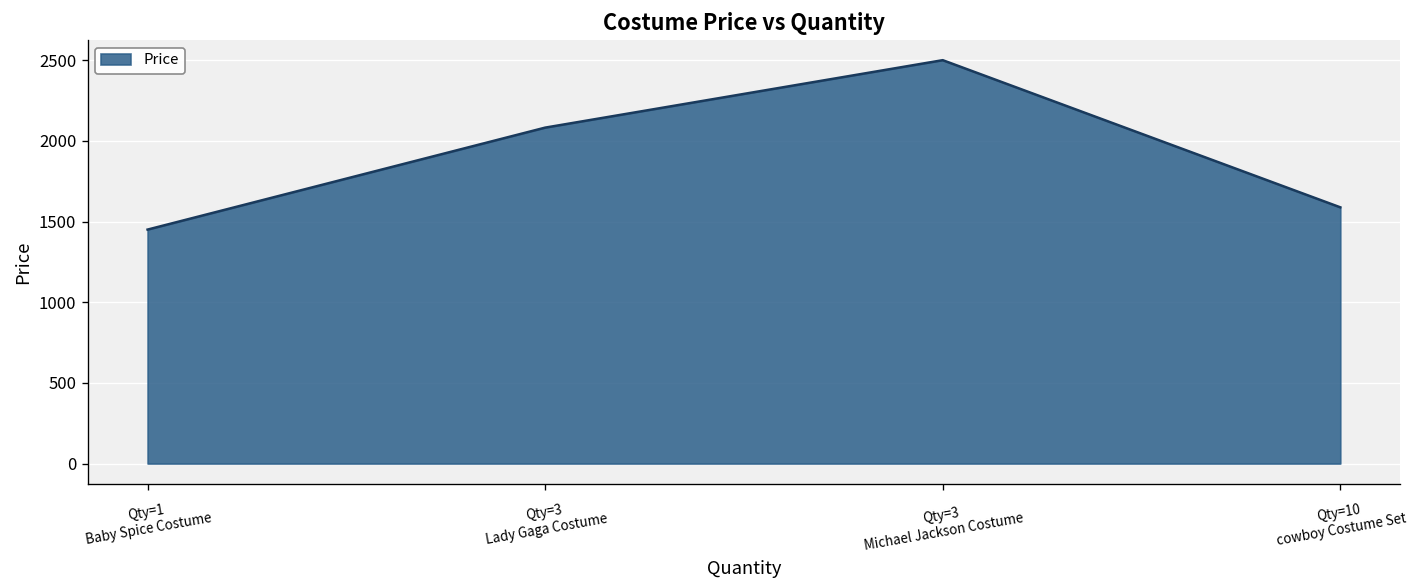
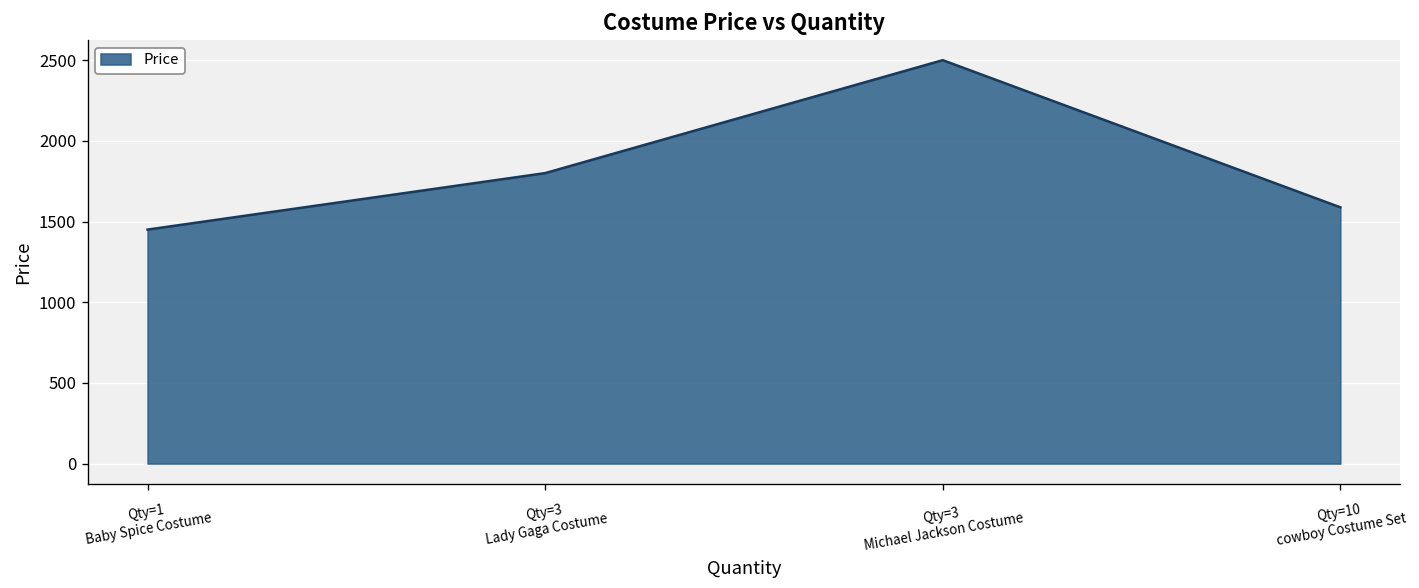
  {
    "Qty=1 Baby Spice Costume": 1450,
-   "Qty=3 Lady Gaga Costume": 2080,
+   "Qty=3 Lady Gaga Costume": 1800,
    "Qty=3 Michael Jackson Costume": 2500,
    "Qty=10 cowboy Costume Set": 1590
  }
